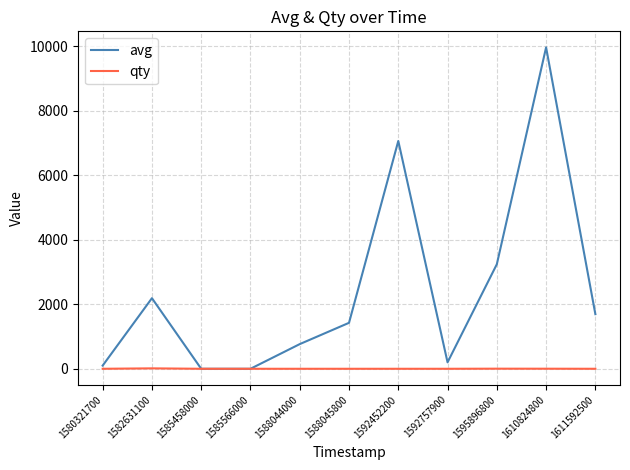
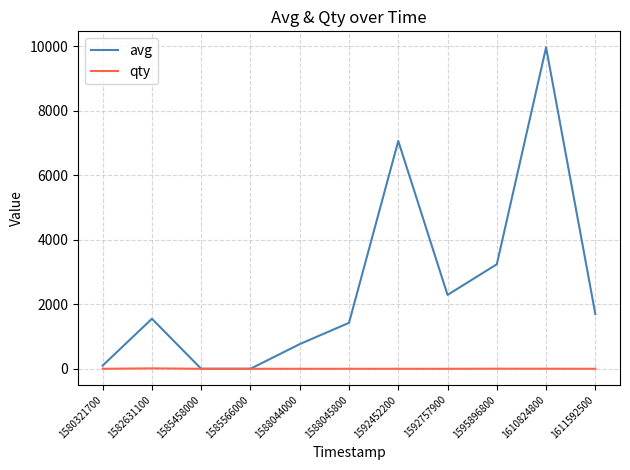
  {
    "avg": {
      "1580321700": 100,
-     "1582631100": 2200,
+     "1582631100": 1600,
      "1588044000": 800,
      "1588045800": 1400,
      "1592452200": 7100,
-     "1592757900": 200,
+     "1592757900": 2300,
      "1595896800": 3200,
      "1610824800": 10000,
      "1611592500": 1700
    },
    "qty": {
      "1580321700": 0,
      "1582631100": 0,
      "1588044000": 0,
      "1588045800": 0,
      "1592452200": 0,
      "1592757900": 0,
      "1595896800": 0,
      "1610824800": 0,
      "1611592500": 0
    }
  }
